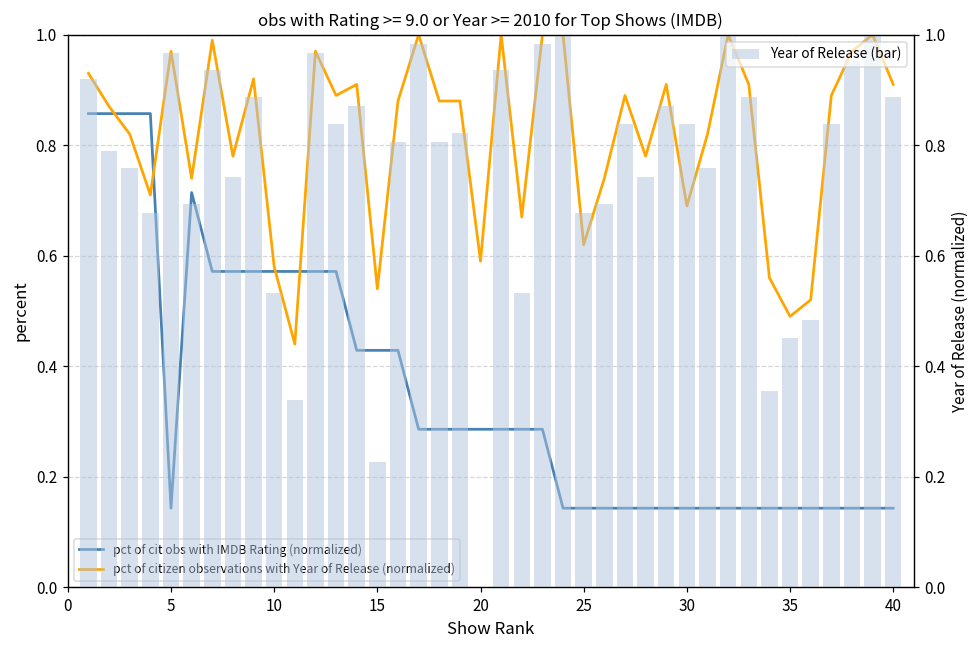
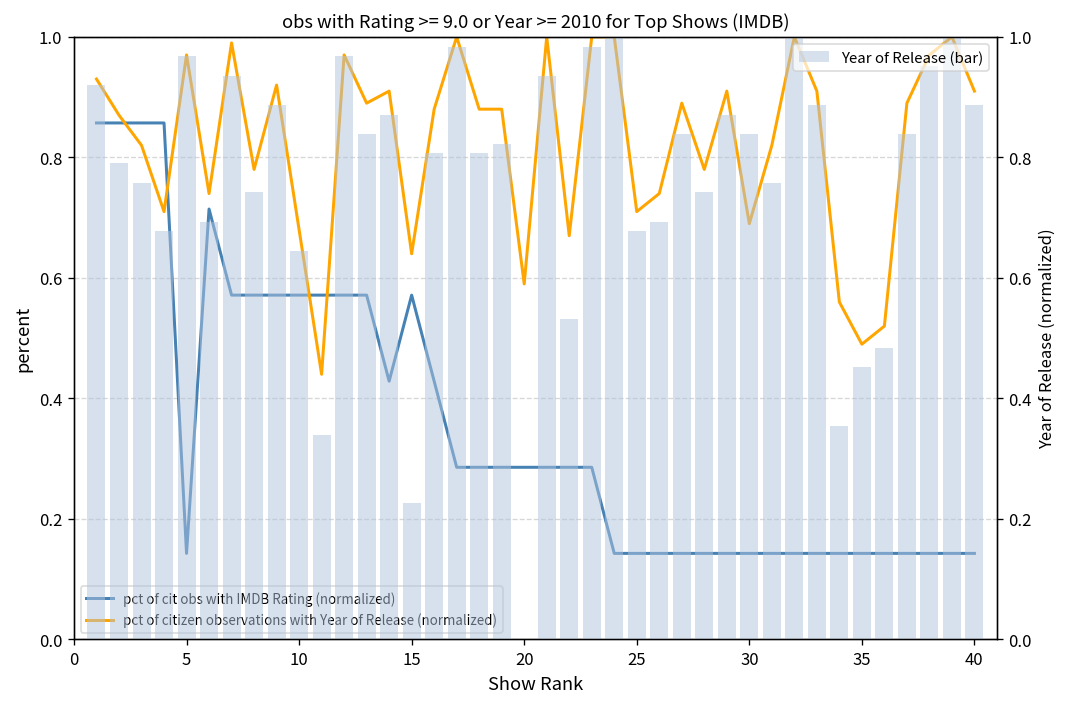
  {
    "pct of cit obs with IMDB Rating (normalized)": {
      "5": 0.14,
      "10": 0.57,
-     "15": 0.43,
+     "15": 0.57,
      "20": 0.29,
      "25": 0.14,
      "30": 0.14,
      "35": 0.14,
      "40": 0.14
    },
    "pct of citizen observations with Year of Release (normalized)": {
      "5": 0.97,
-     "10": 0.58,
-     "15": 0.54,
+     "10": 0.68,
+     "15": 0.64,
      "20": 0.59,
-     "25": 0.62,
+     "25": 0.71,
      "30": 0.69,
      "35": 0.49,
      "40": 0.91
    },
    "Year of Release (bar)": {
      "5": 0.97,
-     "10": 0.53,
+     "10": 0.65,
      "15": 0.23,
      "20": 0.00,
      "25": 0.68,
      "30": 0.84,
      "35": 0.45,
      "40": 0.89
    }
  }
